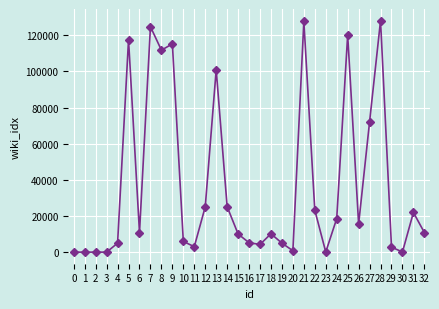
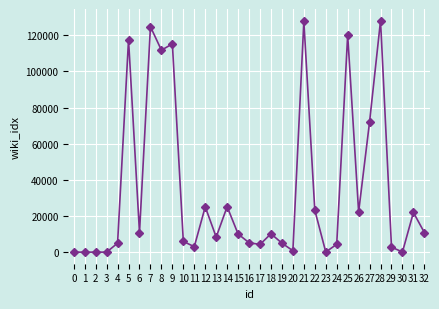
  {
    "0": 0,
    "1": 0,
    "2": 0,
    "3": 0,
    "4": 5000,
    "5": 118000,
    "6": 11000,
    "7": 125000,
    "8": 112000,
    "9": 115000,
    "10": 6000,
    "11": 3000,
    "12": 25000,
-   "13": 101000,
+   "13": 8000,
    "14": 25000,
    "15": 10000,
    "16": 5000,
    "17": 4000,
    "18": 10000,
    "19": 5000,
    "20": 1000,
    "21": 128000,
    "22": 23000,
    "23": 0,
-   "24": 19000,
+   "24": 4000,
    "25": 120000,
-   "26": 16000,
+   "26": 22000,
    "27": 72000,
    "28": 128000,
    "29": 3000,
    "30": 0,
    "31": 22000,
    "32": 11000
  }
